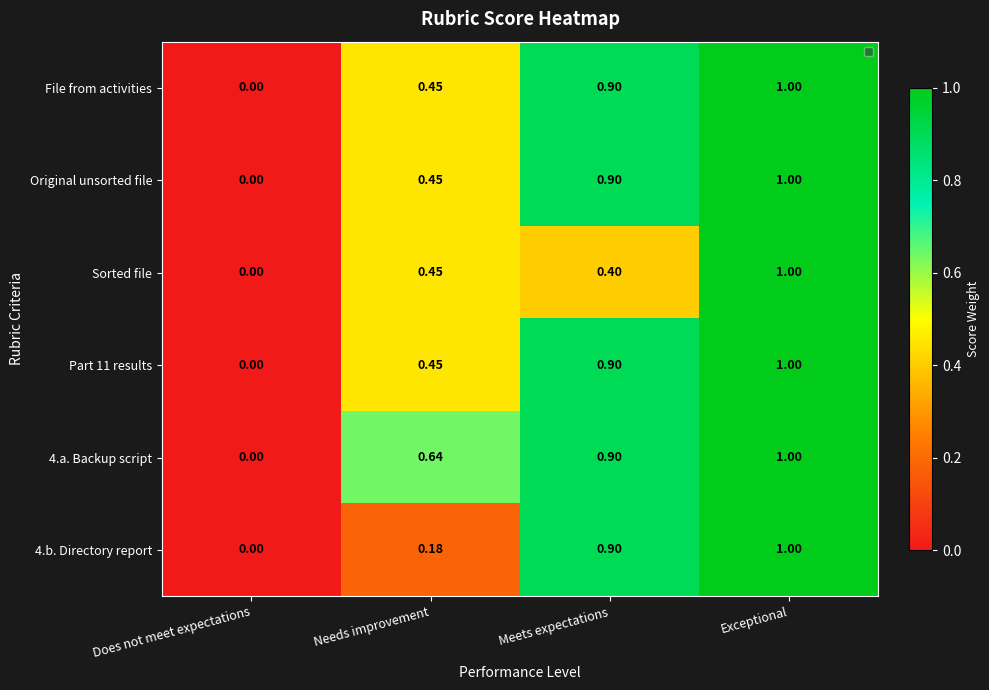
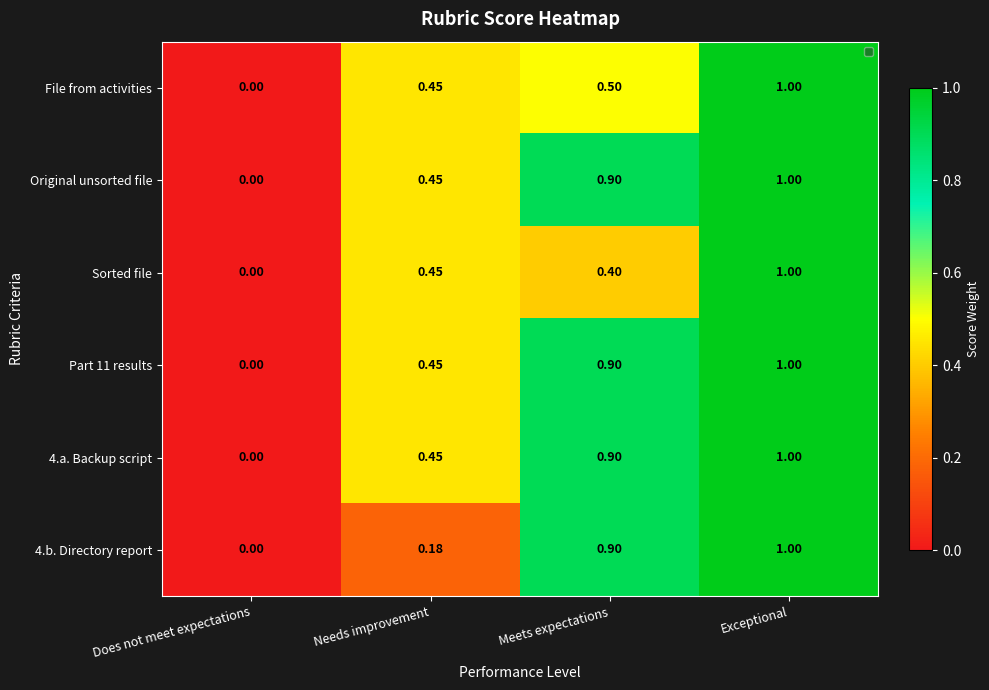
  {
    "File from activities": {
      "Does not meet expectations": 0.00,
      "Needs improvement": 0.45,
-     "Meets expectations": 0.90,
+     "Meets expectations": 0.50,
      "Exceptional": 1.00
    },
    "Original unsorted file": {
      "Does not meet expectations": 0.00,
      "Needs improvement": 0.45,
      "Meets expectations": 0.90,
      "Exceptional": 1.00
    },
    "Sorted file": {
      "Does not meet expectations": 0.00,
      "Needs improvement": 0.45,
      "Meets expectations": 0.40,
      "Exceptional": 1.00
    },
    "Part 11 results": {
      "Does not meet expectations": 0.00,
      "Needs improvement": 0.45,
      "Meets expectations": 0.90,
      "Exceptional": 1.00
    },
    "4.a. Backup script": {
      "Does not meet expectations": 0.00,
-     "Needs improvement": 0.64,
+     "Needs improvement": 0.45,
      "Meets expectations": 0.90,
      "Exceptional": 1.00
    },
    "4.b. Directory report": {
      "Does not meet expectations": 0.00,
      "Needs improvement": 0.18,
      "Meets expectations": 0.90,
      "Exceptional": 1.00
    }
  }
